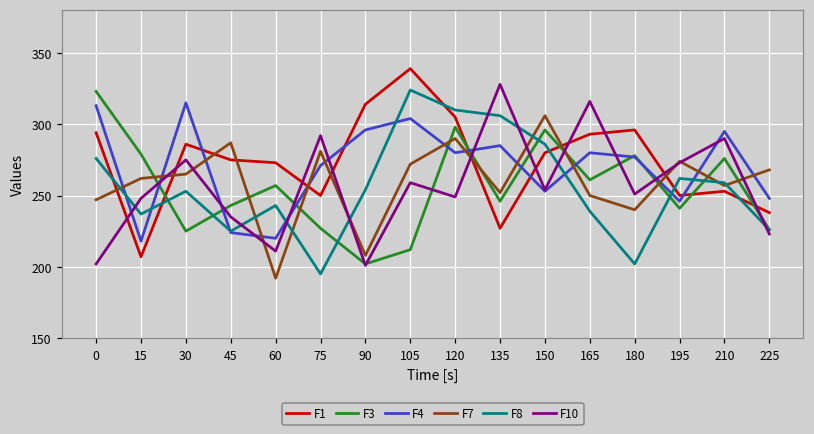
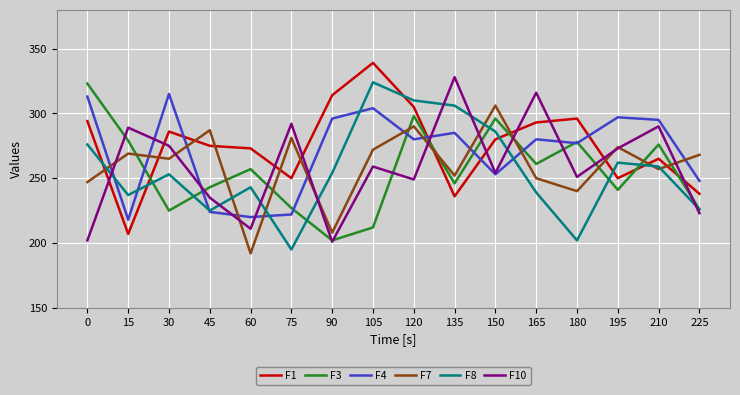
  {
    "F1": {
      "0": 294,
      "15": 207,
      "30": 286,
      "45": 275,
      "60": 273,
      "75": 250,
      "90": 314,
      "105": 339,
      "120": 305,
-     "135": 227,
+     "135": 236,
      "150": 280,
      "165": 293,
      "180": 296,
      "195": 250,
-     "210": 253,
+     "210": 265,
      "225": 238
    },
    "F3": {
      "0": 323,
      "15": 279,
      "30": 225,
      "45": 243,
      "60": 257,
      "75": 227,
      "105": 212,
      "120": 298,
      "135": 246,
      "150": 296,
      "165": 261,
      "195": 241,
      "210": 276
    },
    "F4": {
      "0": 313,
      "15": 218,
      "30": 315,
      "60": 220,
-     "75": 271,
+     "75": 222,
      "90": 296,
      "105": 304,
      "120": 280,
      "135": 285,
      "165": 280,
-     "195": 246,
+     "195": 297,
      "210": 295,
      "225": 248
    },
    "F7": {
      "0": 247,
-     "15": 262,
+     "15": 269,
      "30": 265,
      "45": 287,
      "60": 192,
      "75": 281,
      "90": 208,
      "105": 272,
      "120": 290,
      "135": 252,
      "150": 306,
      "165": 250,
      "180": 240,
      "210": 257,
      "225": 268
    },
    "F8": {
      "0": 276,
      "15": 237,
      "30": 253,
      "60": 243,
      "75": 195,
      "90": 254,
      "105": 324,
      "120": 310,
      "135": 306,
      "150": 286,
      "165": 239,
      "180": 202,
      "195": 262,
      "210": 259
    },
    "F10": {
      "0": 202,
-     "15": 248,
+     "15": 289,
      "30": 275,
      "45": 235,
      "60": 211,
      "75": 292,
      "105": 259,
      "120": 249,
      "135": 328,
      "165": 316,
      "180": 251,
      "210": 290,
      "225": 223
    }
  }
